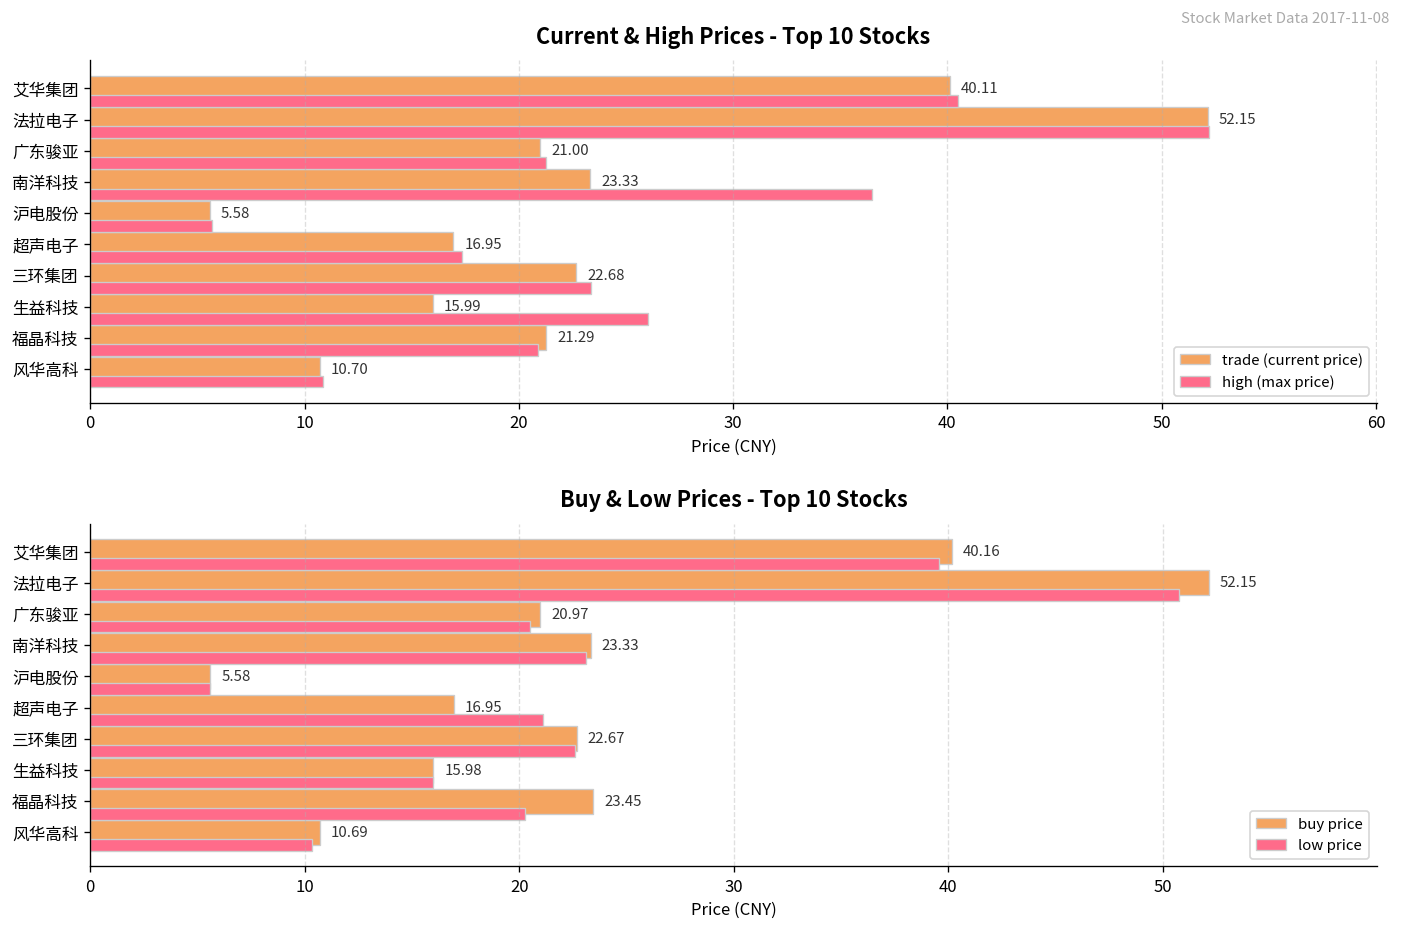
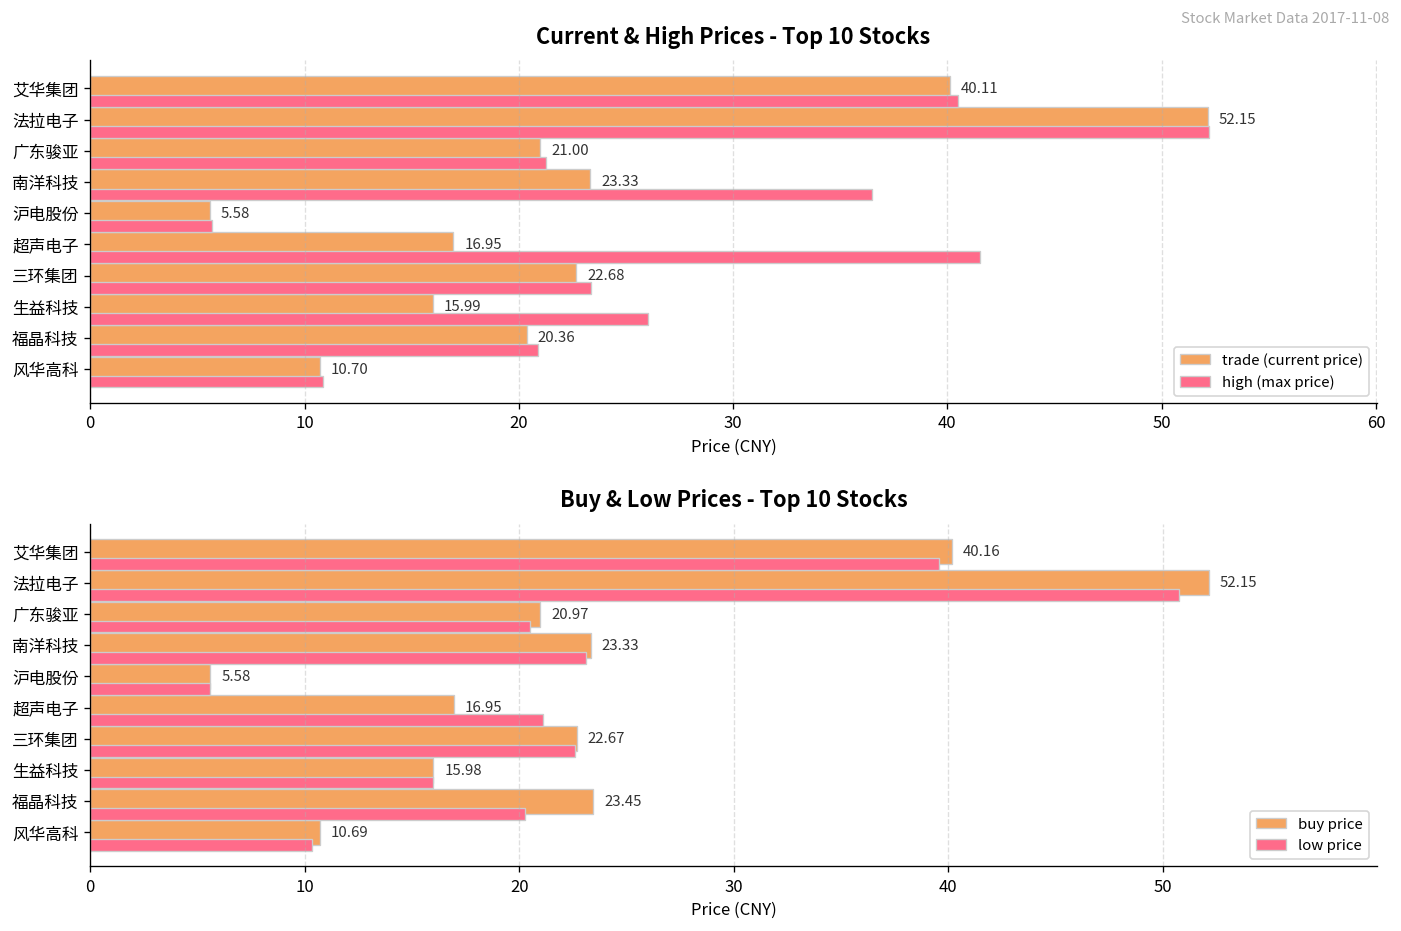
  {
    "Current & High Prices - Top 10 Stocks": {
      "trade (current price)": {
        "艾华集团": 40.11,
        "法拉电子": 52.15,
        "广东骏亚": 21.00,
        "南洋科技": 23.33,
        "沪电股份": 5.58,
        "超声电子": 16.95,
        "三环集团": 22.68,
        "生益科技": 15.99,
-       "福晶科技": 21.29,
+       "福晶科技": 20.36,
        "风华高科": 10.70
      },
      "high (max price)": {
        "南洋科技": 36.5,
-       "超声电子": 17.4,
+       "超声电子": 41.5,
        "生益科技": 26.0
      }
    },
    "Buy & Low Prices - Top 10 Stocks": {
      "buy price": {
        "艾华集团": 40.16,
        "法拉电子": 52.15,
        "广东骏亚": 20.97,
        "南洋科技": 23.33,
        "沪电股份": 5.58,
        "超声电子": 16.95,
        "三环集团": 22.67,
        "生益科技": 15.98,
        "福晶科技": 23.45,
        "风华高科": 10.69
      },
      "low price": {
        "艾华集团": 39.6,
        "法拉电子": 50.8,
        "广东骏亚": 20.5,
        "南洋科技": 23.1,
        "沪电股份": 5.6,
        "超声电子": 21.1,
        "三环集团": 22.6,
        "生益科技": 16.0,
        "福晶科技": 20.3,
        "风华高科": 10.3
      }
    }
  }
